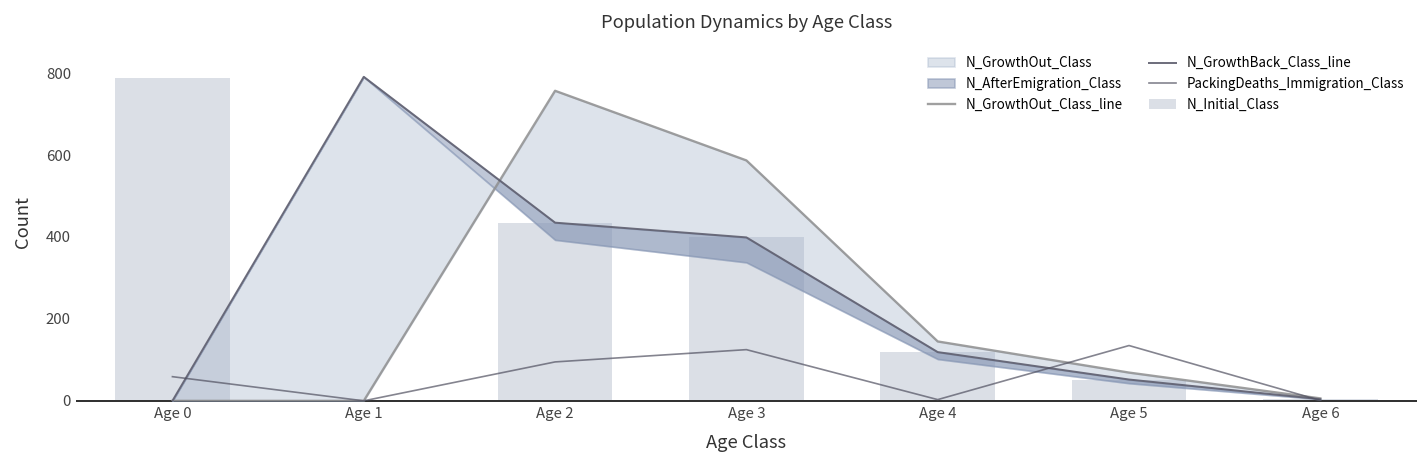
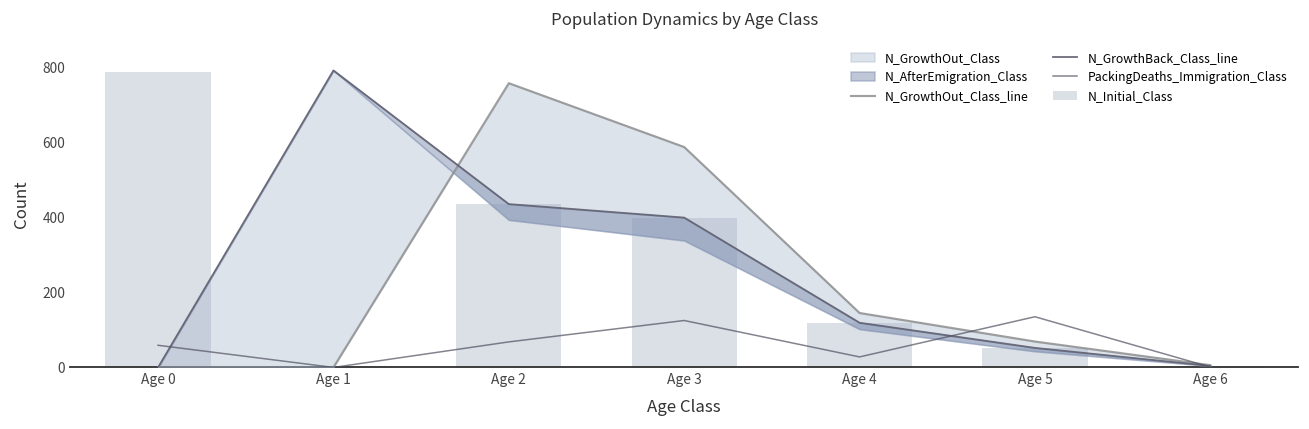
  {
    "PackingDeaths_Immigration_Class": {
      "Age 0": 60,
-     "Age 2": 100,
+     "Age 2": 70,
      "Age 3": 130,
-     "Age 4": 0,
+     "Age 4": 30,
      "Age 5": 140
    }
  }
